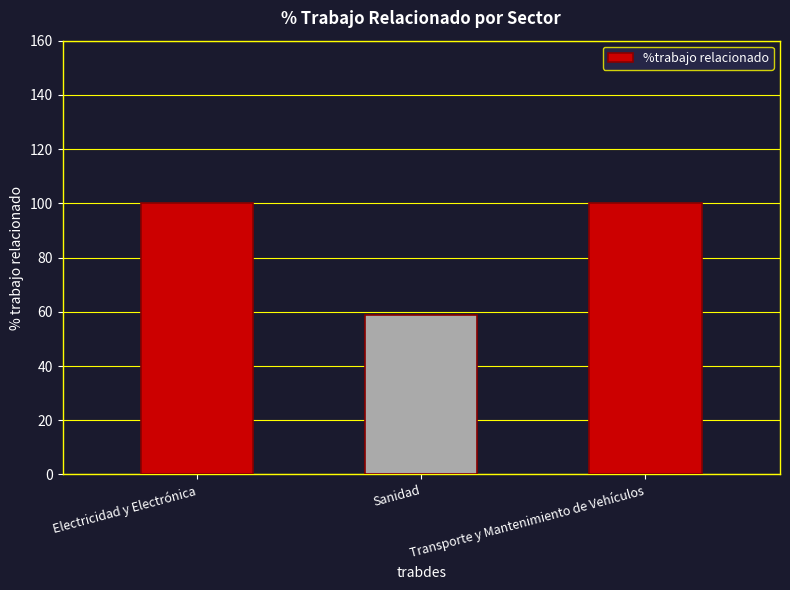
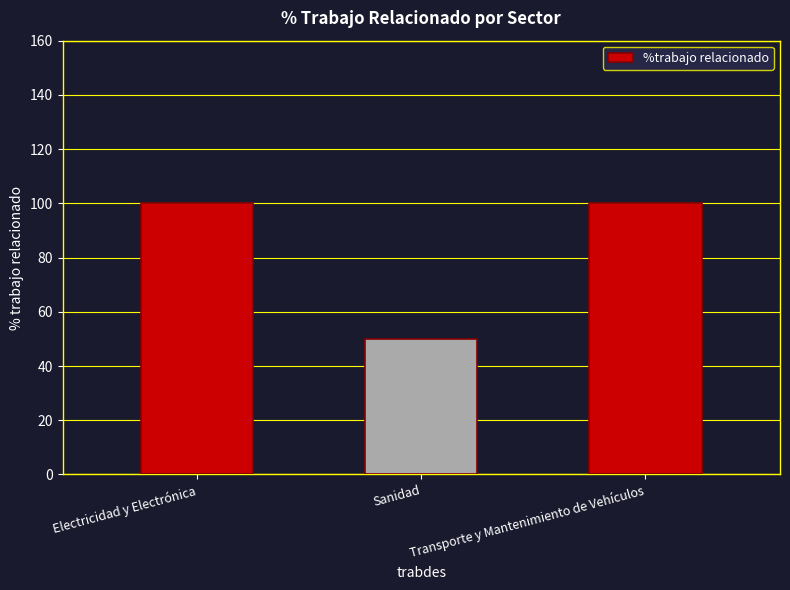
  {
    "Electricidad y Electrónica": 100,
-   "Sanidad": 59,
+   "Sanidad": 50,
    "Transporte y Mantenimiento de Vehículos": 100
  }
